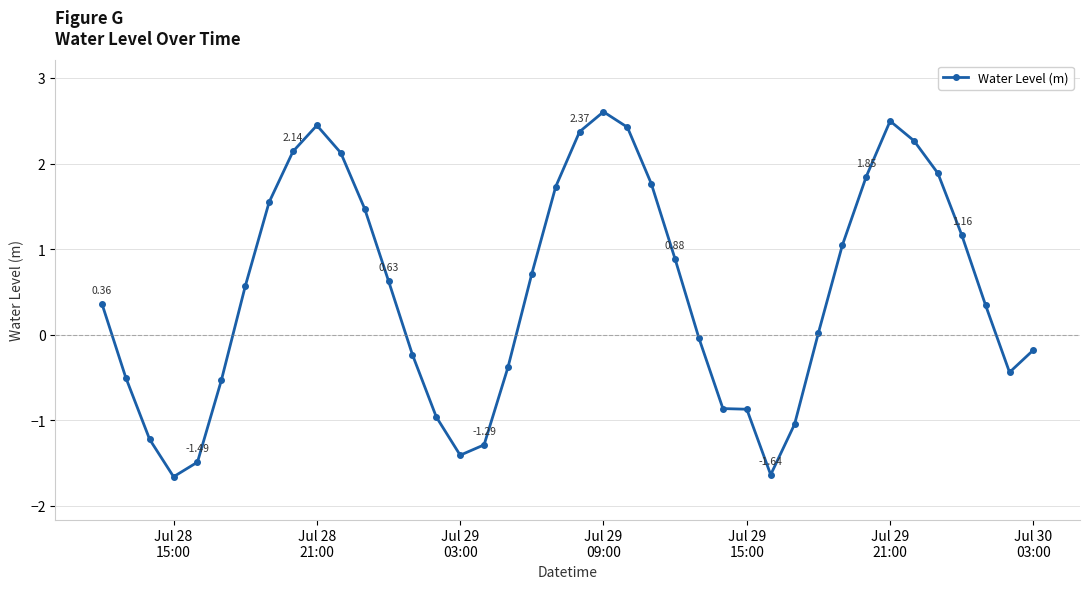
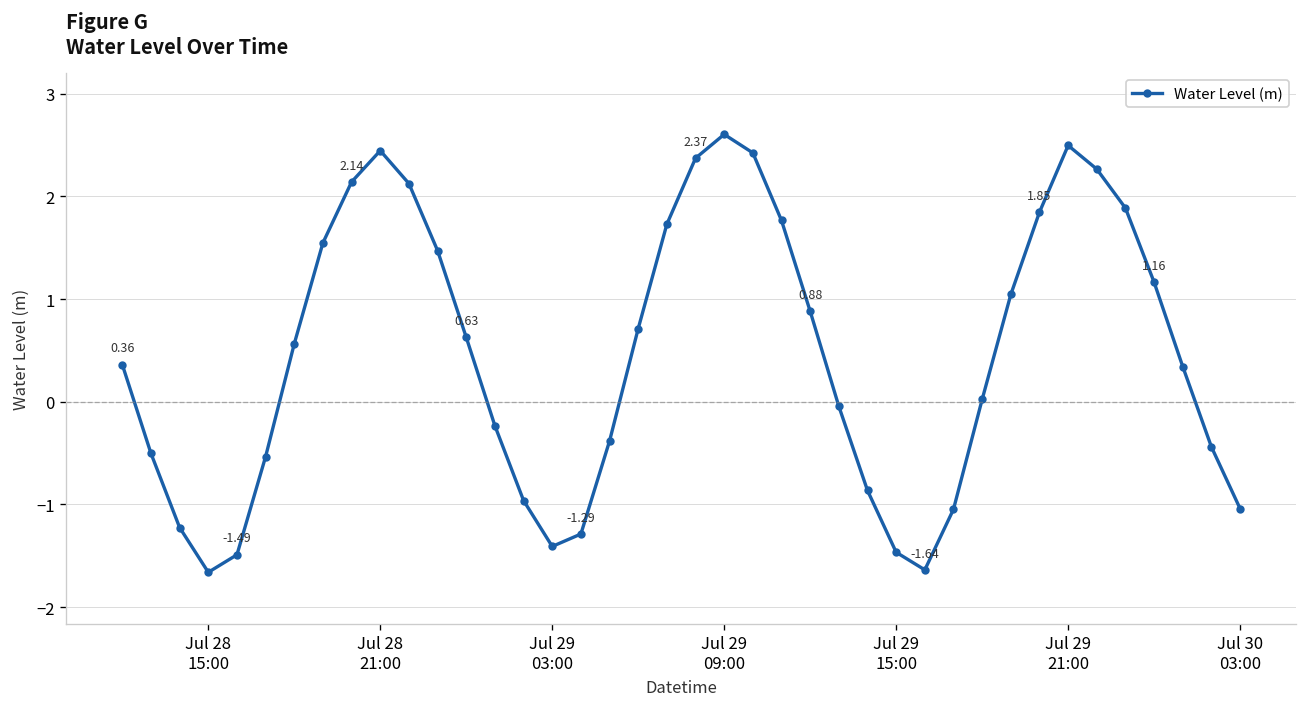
  {
    "Jul 28 15:00": -1.7,
    "Jul 28 21:00": 2.4,
    "Jul 29 03:00": -1.4,
    "Jul 29 09:00": 2.6,
-   "Jul 29 15:00": -0.9,
+   "Jul 29 15:00": -1.5,
    "Jul 29 21:00": 2.5,
-   "Jul 30 03:00": -0.2
+   "Jul 30 03:00": -1.0
  }
